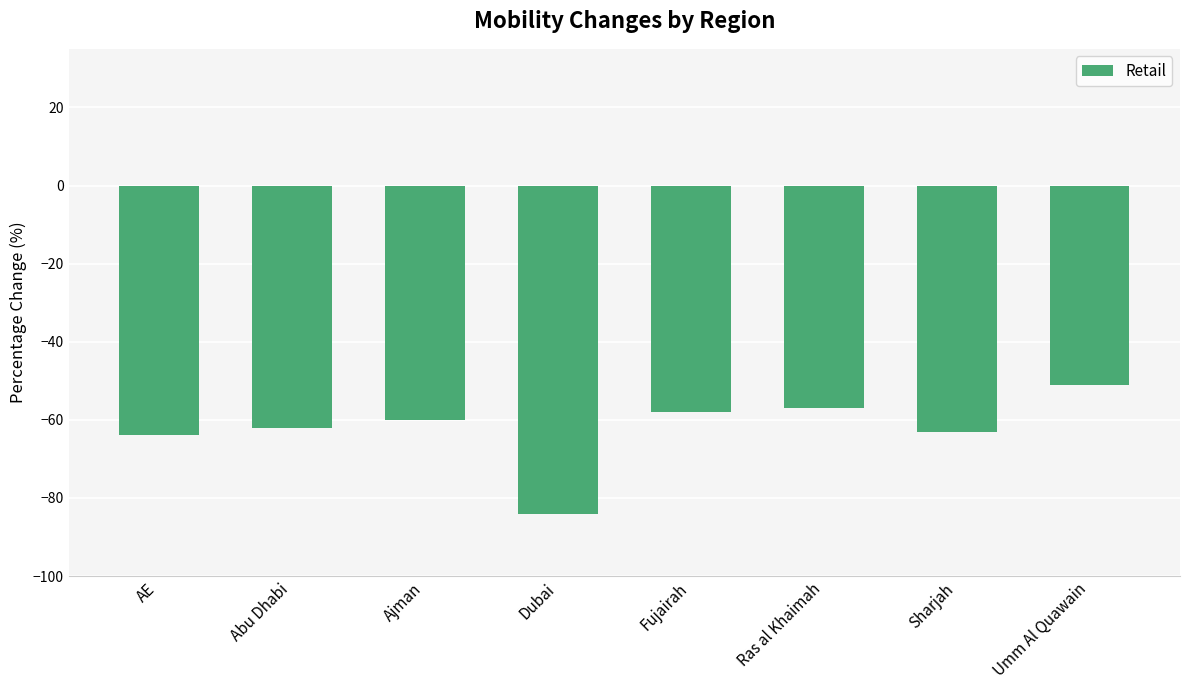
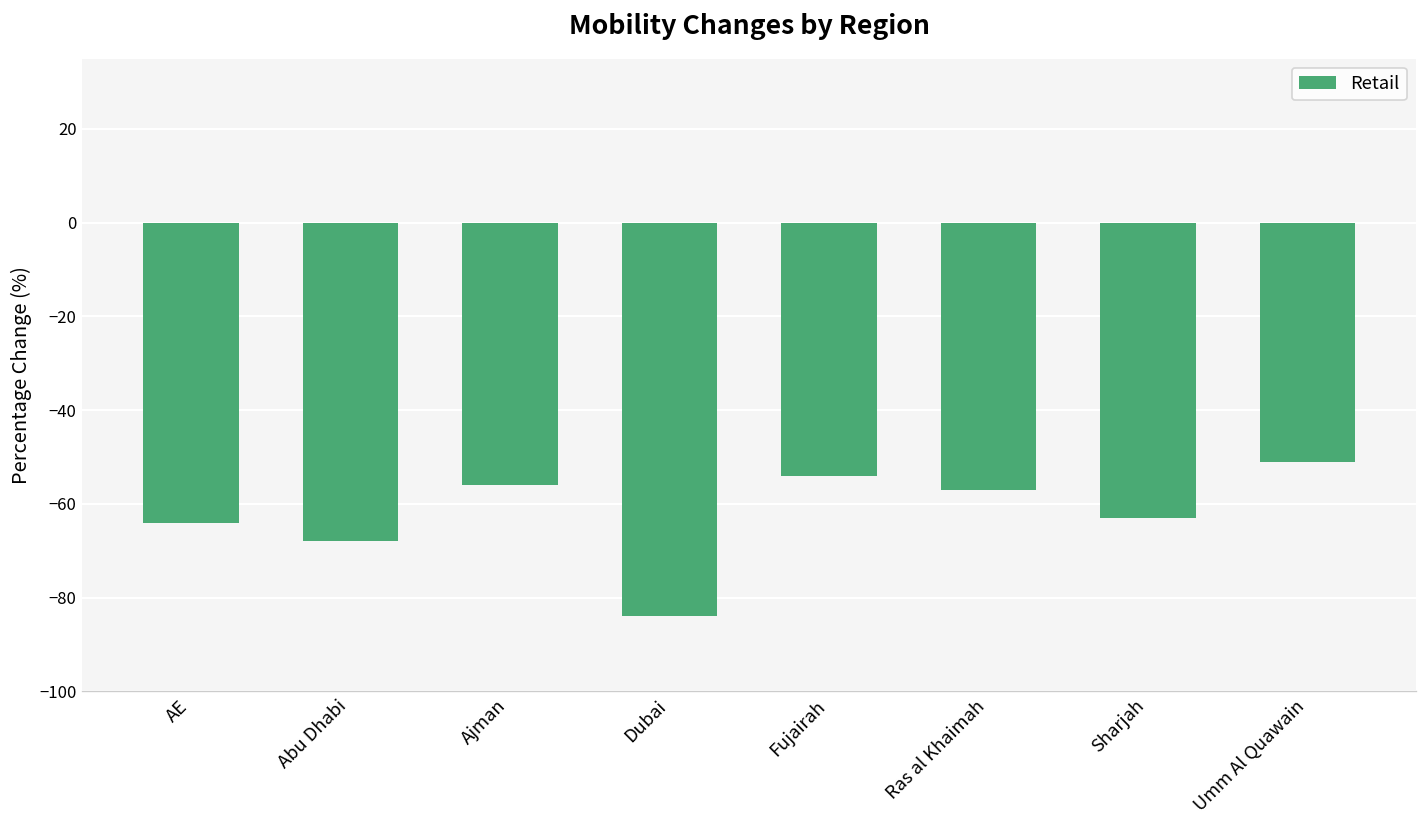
  {
    "AE": -64,
-   "Abu Dhabi": -62,
-   "Ajman": -60,
+   "Abu Dhabi": -68,
+   "Ajman": -56,
    "Dubai": -84,
-   "Fujairah": -58,
+   "Fujairah": -54,
    "Ras al Khaimah": -57,
    "Sharjah": -63,
    "Umm Al Quawain": -51
  }
